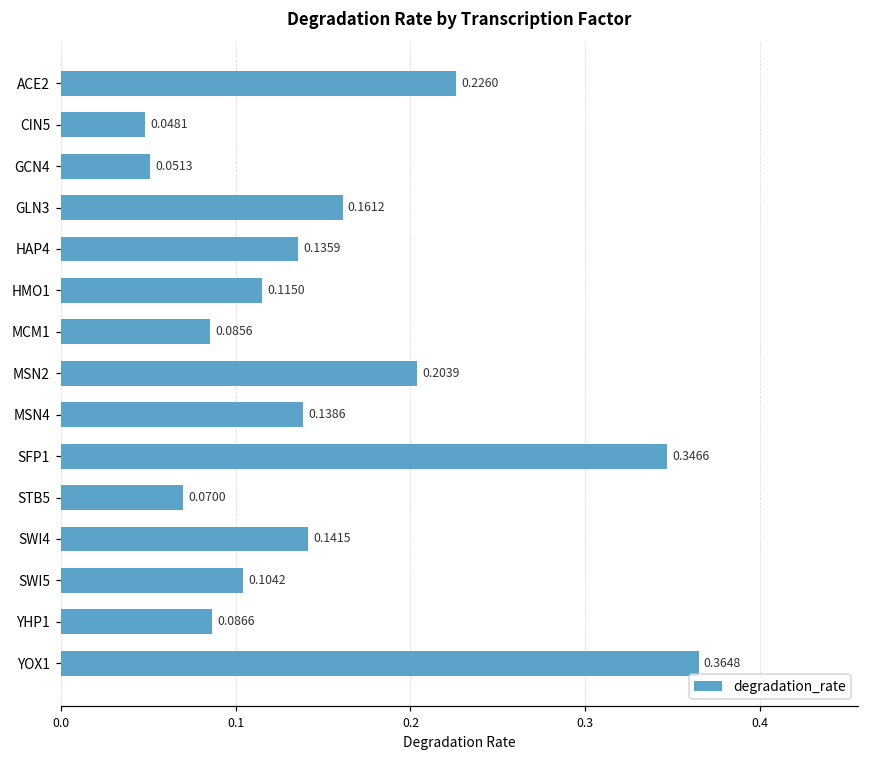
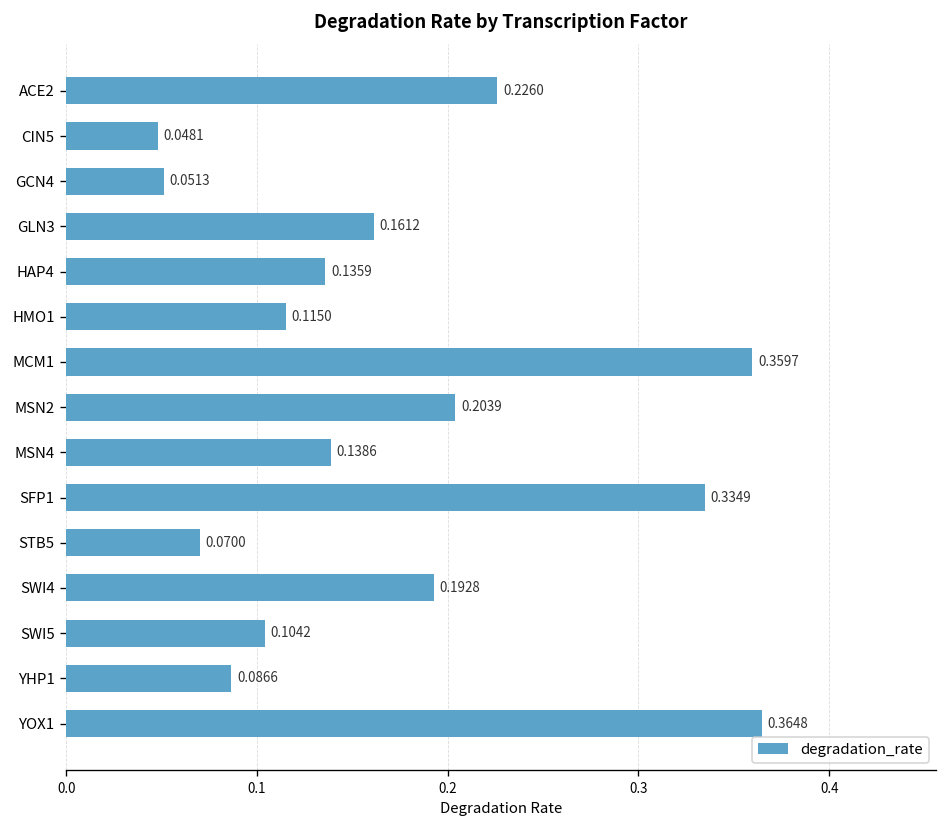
  {
    "ACE2": 0.2260,
    "CIN5": 0.0481,
    "GCN4": 0.0513,
    "GLN3": 0.1612,
    "HAP4": 0.1359,
    "HMO1": 0.1150,
-   "MCM1": 0.0856,
+   "MCM1": 0.3597,
    "MSN2": 0.2039,
    "MSN4": 0.1386,
-   "SFP1": 0.3466,
+   "SFP1": 0.3349,
    "STB5": 0.0700,
-   "SWI4": 0.1415,
+   "SWI4": 0.1928,
    "SWI5": 0.1042,
    "YHP1": 0.0866,
    "YOX1": 0.3648
  }
